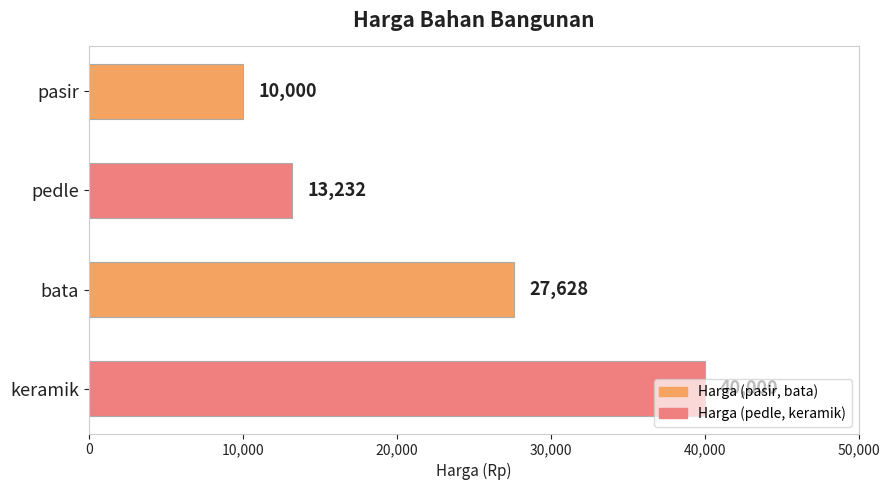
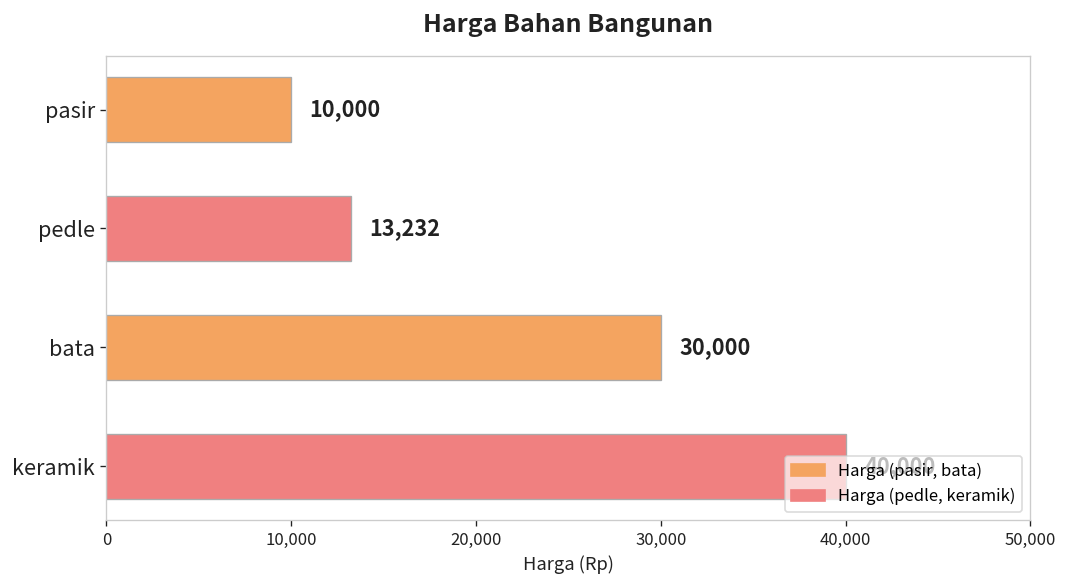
  {
    "pasir": "10,000",
    "pedle": "13,232",
-   "bata": "27,628"
+   "bata": "30,000"
  }
